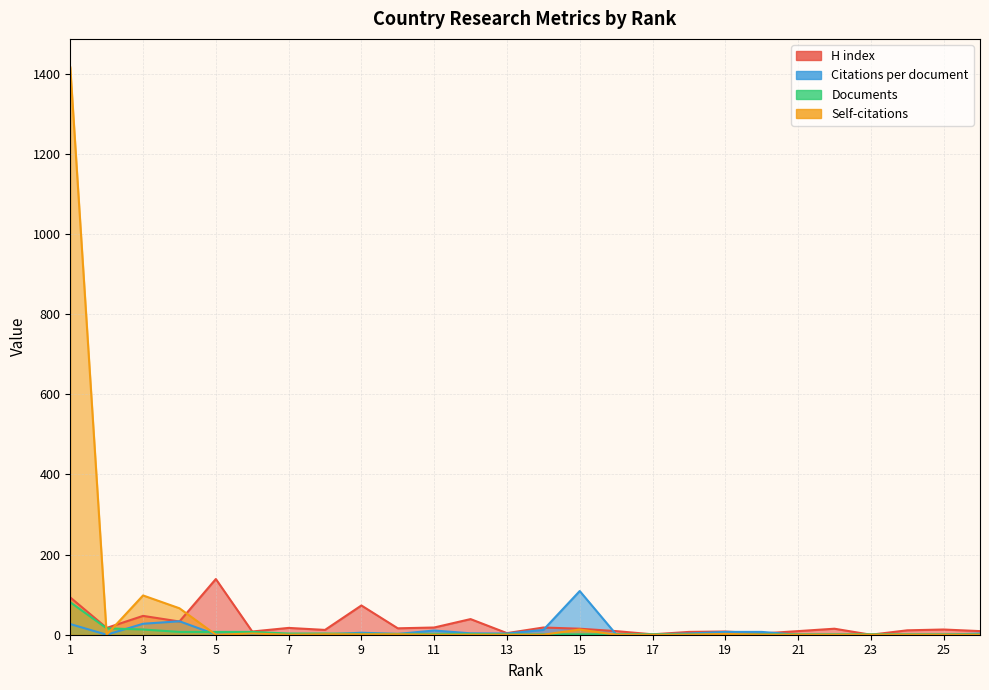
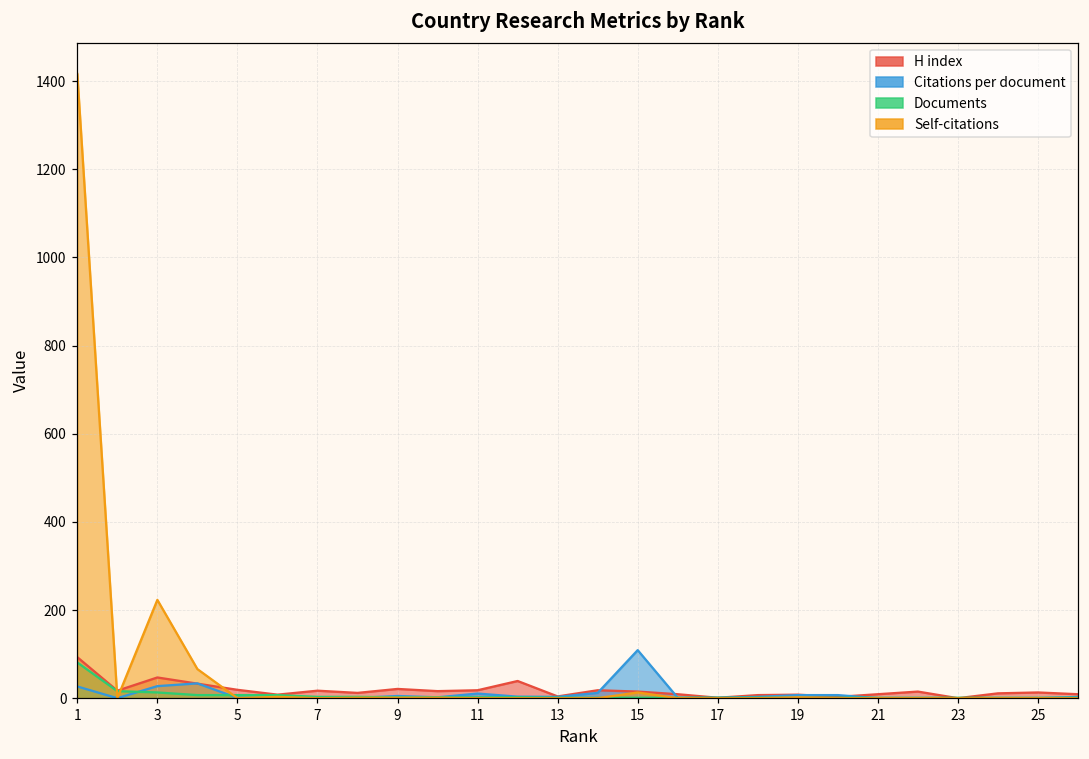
  {
    "H index": {
      "1": 90,
      "3": 50,
-     "5": 140,
+     "5": 20,
      "7": 20,
-     "9": 70,
+     "9": 20,
      "11": 20,
      "21": 10,
      "25": 10
    },
    "Citations per document": {
      "1": 30,
      "3": 30,
      "11": 10,
      "15": 110
    },
    "Documents": {
      "1": 80,
      "3": 10,
      "5": 10,
      "15": 0
    },
    "Self-citations": {
      "1": 1420,
-     "3": 100
+     "3": 220
    }
  }
